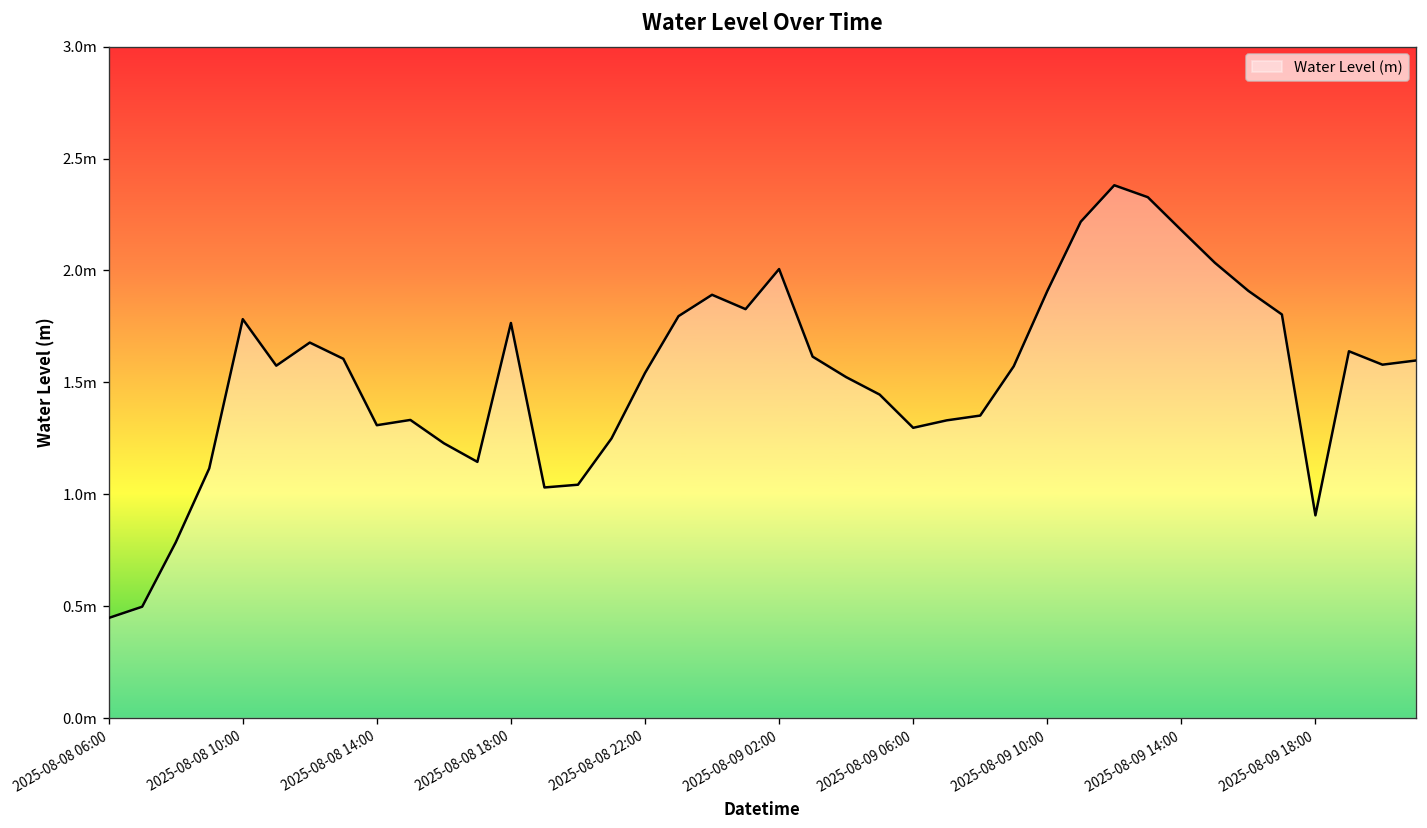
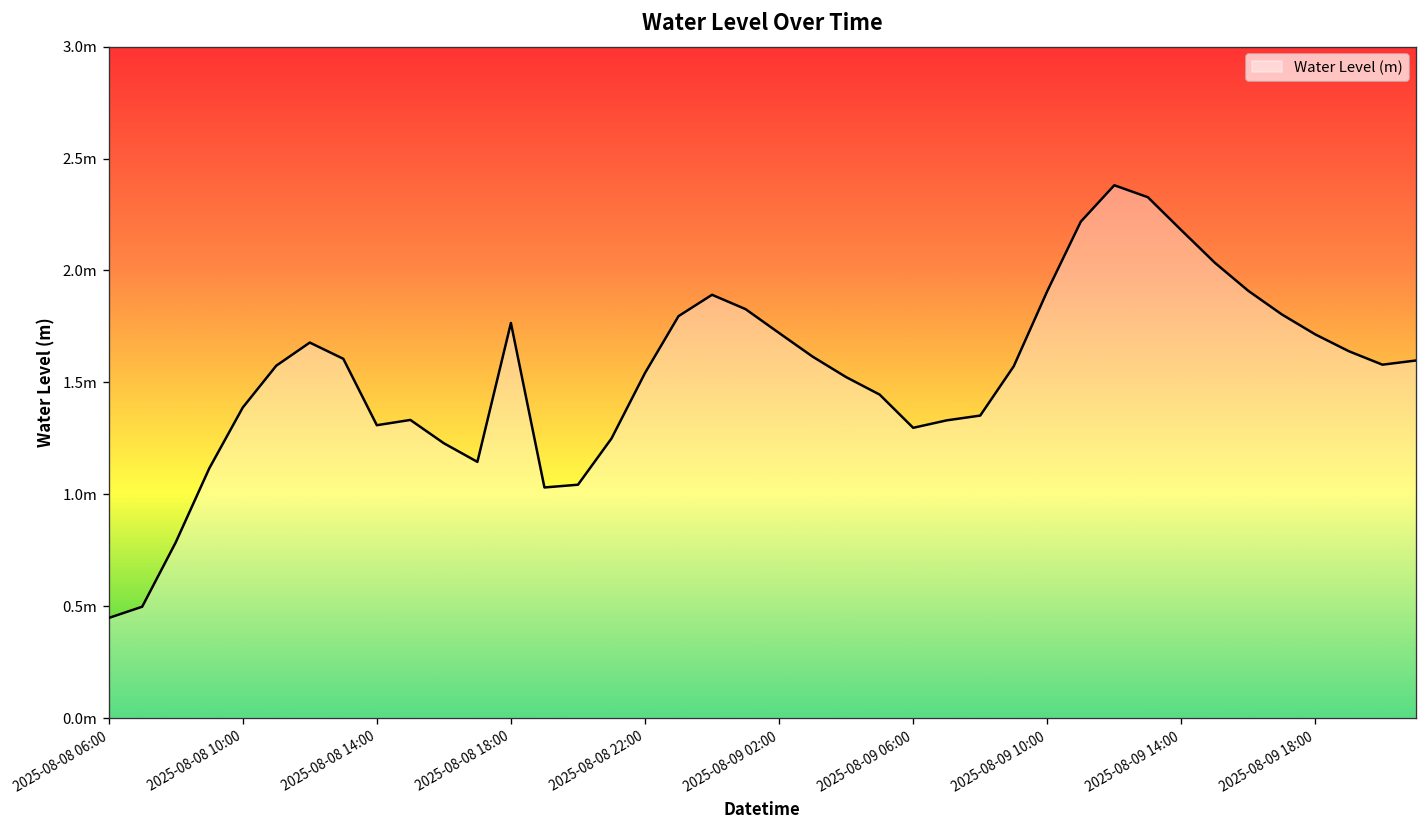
  {
    "2025-08-08 06:00": "0.45m",
-   "2025-08-08 10:00": "1.78m",
+   "2025-08-08 10:00": "1.39m",
    "2025-08-08 14:00": "1.31m",
    "2025-08-08 18:00": "1.77m",
    "2025-08-08 22:00": "1.54m",
-   "2025-08-09 02:00": "2.01m",
+   "2025-08-09 02:00": "1.72m",
    "2025-08-09 06:00": "1.30m",
    "2025-08-09 10:00": "1.91m",
    "2025-08-09 14:00": "2.18m",
-   "2025-08-09 18:00": "0.91m"
+   "2025-08-09 18:00": "1.71m"
  }
